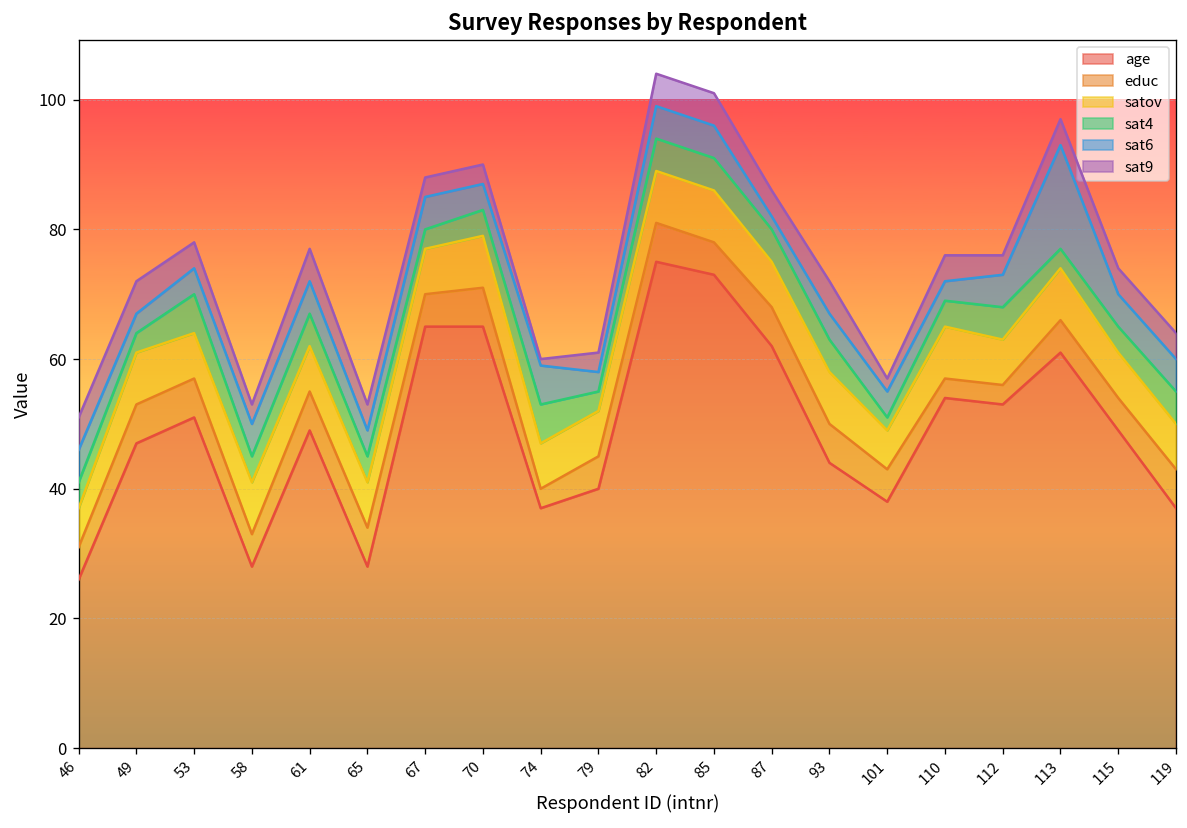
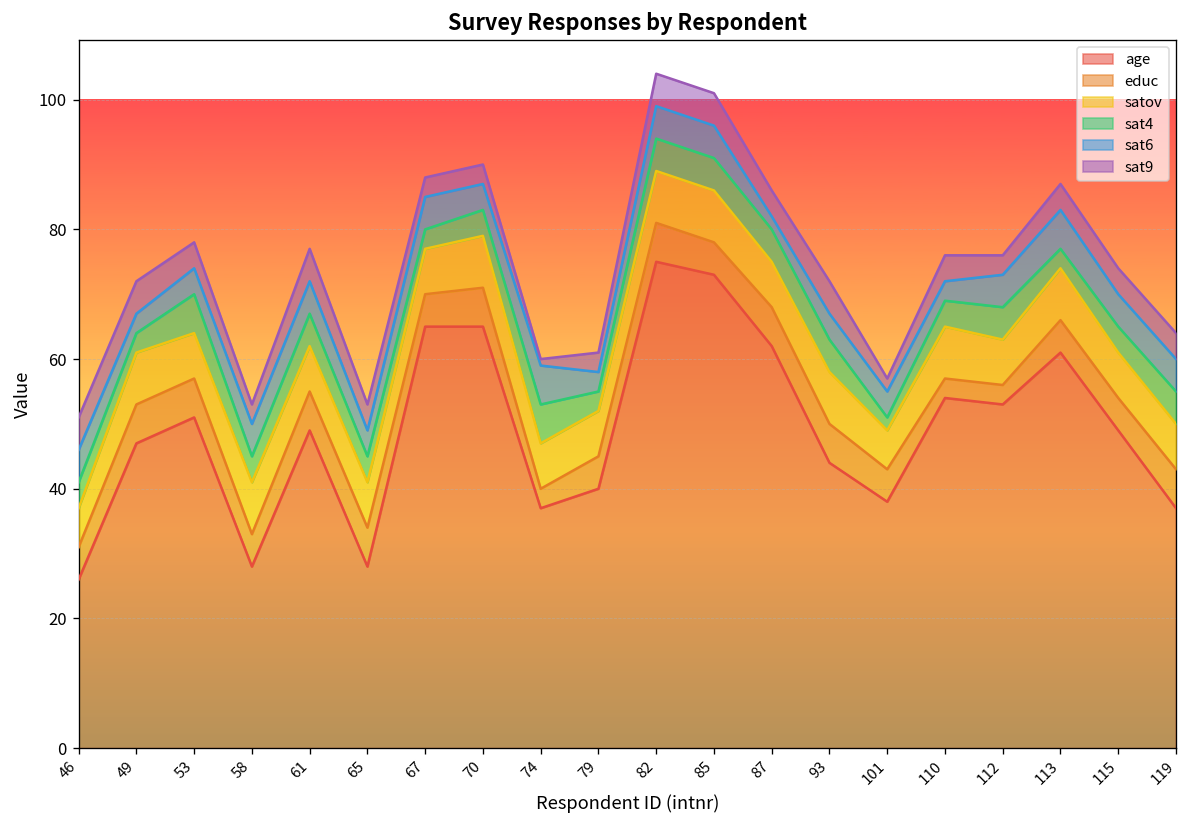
  {
    "satov": {
      "46": 6,
      "49": 8,
      "53": 7,
      "58": 8,
      "61": 7,
      "65": 7,
      "67": 7,
      "70": 8,
      "74": 7,
      "79": 7,
      "82": 8,
      "85": 8,
      "87": 7,
      "93": 8,
      "101": 6,
      "110": 8,
      "112": 7,
      "113": 8,
      "115": 7,
      "119": 7
    },
    "sat4": {
      "46": 4,
      "49": 3,
      "53": 6,
      "58": 4,
      "61": 5,
      "65": 4,
      "67": 3,
      "70": 4,
      "74": 6,
      "79": 3,
      "82": 5,
      "85": 5,
      "87": 5,
      "93": 5,
      "101": 2,
      "110": 4,
      "112": 5,
      "113": 3,
      "115": 4,
      "119": 5
    },
    "sat6": {
      "46": 5,
      "49": 3,
      "53": 4,
      "58": 5,
      "61": 5,
      "65": 4,
      "67": 5,
      "70": 4,
      "74": 6,
      "79": 3,
      "82": 5,
      "85": 5,
      "87": 2,
      "93": 4,
      "101": 4,
      "110": 3,
      "112": 5,
-     "113": 16,
+     "113": 6,
      "115": 5,
      "119": 5
    },
    "sat9": {
      "46": 5,
      "49": 5,
      "53": 4,
      "58": 3,
      "61": 5,
      "65": 4,
      "67": 3,
      "70": 3,
      "74": 1,
      "79": 3,
      "82": 5,
      "85": 5,
      "87": 4,
      "93": 5,
      "101": 2,
      "110": 4,
      "112": 3,
      "113": 4,
      "115": 4,
      "119": 4
    }
  }
